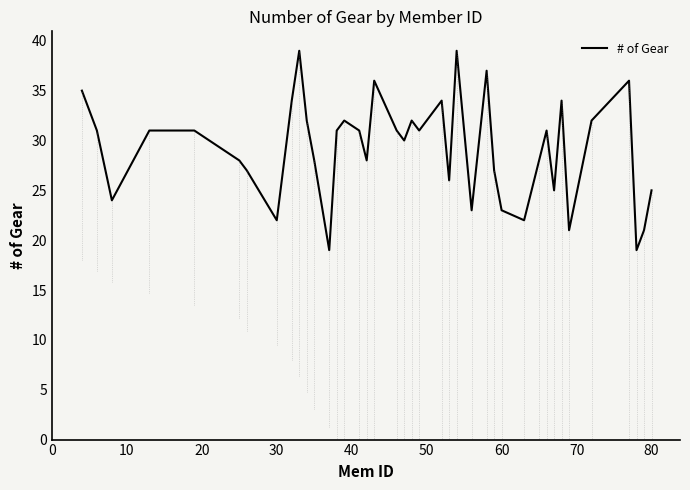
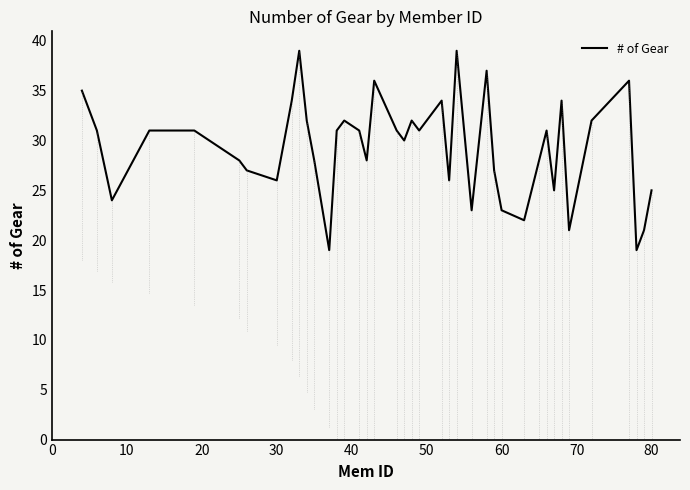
  {
    "# of Gear": {
-     "30": 22
+     "30": 26
    }
  }
